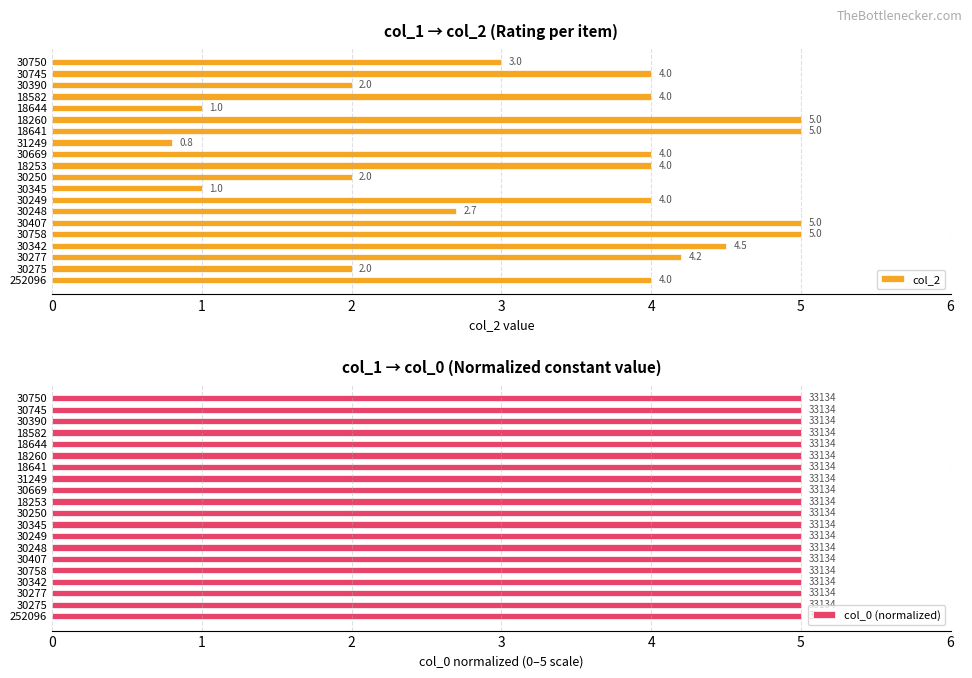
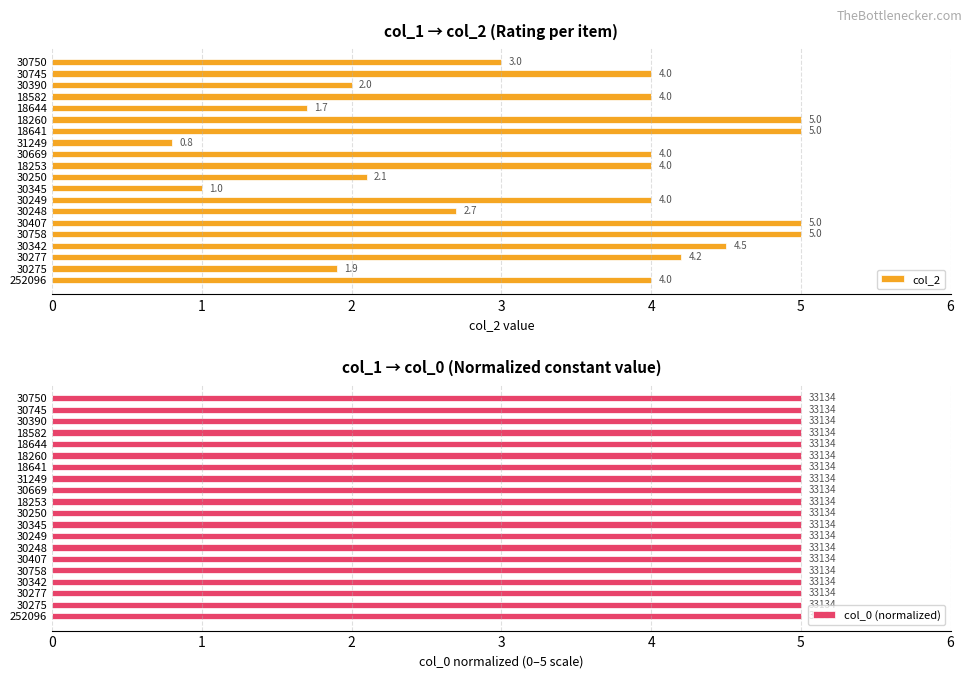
  {
    "col_1 → col_2 (Rating per item)": {
      "30750": 3.0,
      "30745": 4.0,
      "30390": 2.0,
      "18582": 4.0,
-     "18644": 1.0,
+     "18644": 1.7,
      "18260": 5.0,
      "18641": 5.0,
      "31249": 0.8,
      "30669": 4.0,
      "18253": 4.0,
-     "30250": 2.0,
+     "30250": 2.1,
      "30345": 1.0,
      "30249": 4.0,
      "30248": 2.7,
      "30407": 5.0,
      "30758": 5.0,
      "30342": 4.5,
      "30277": 4.2,
-     "30275": 2.0,
+     "30275": 1.9,
      "252096": 4.0
    }
  }
